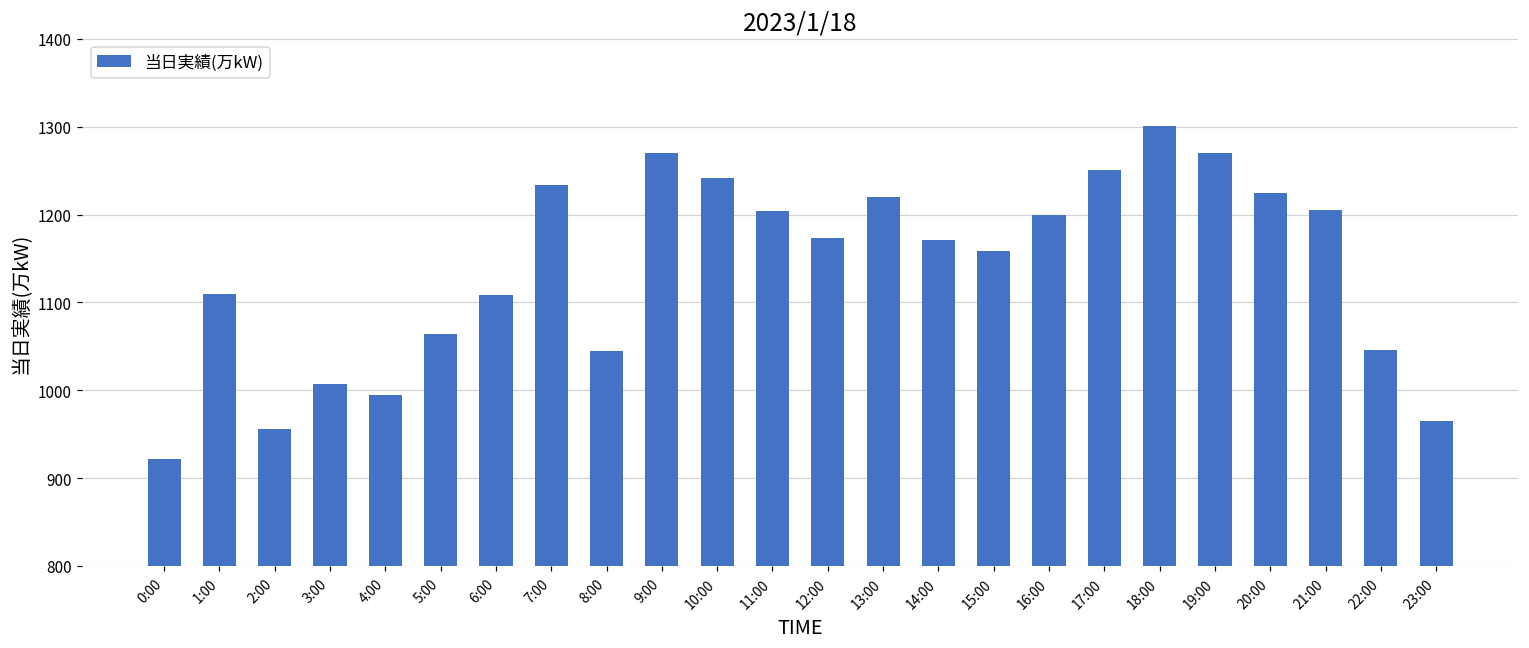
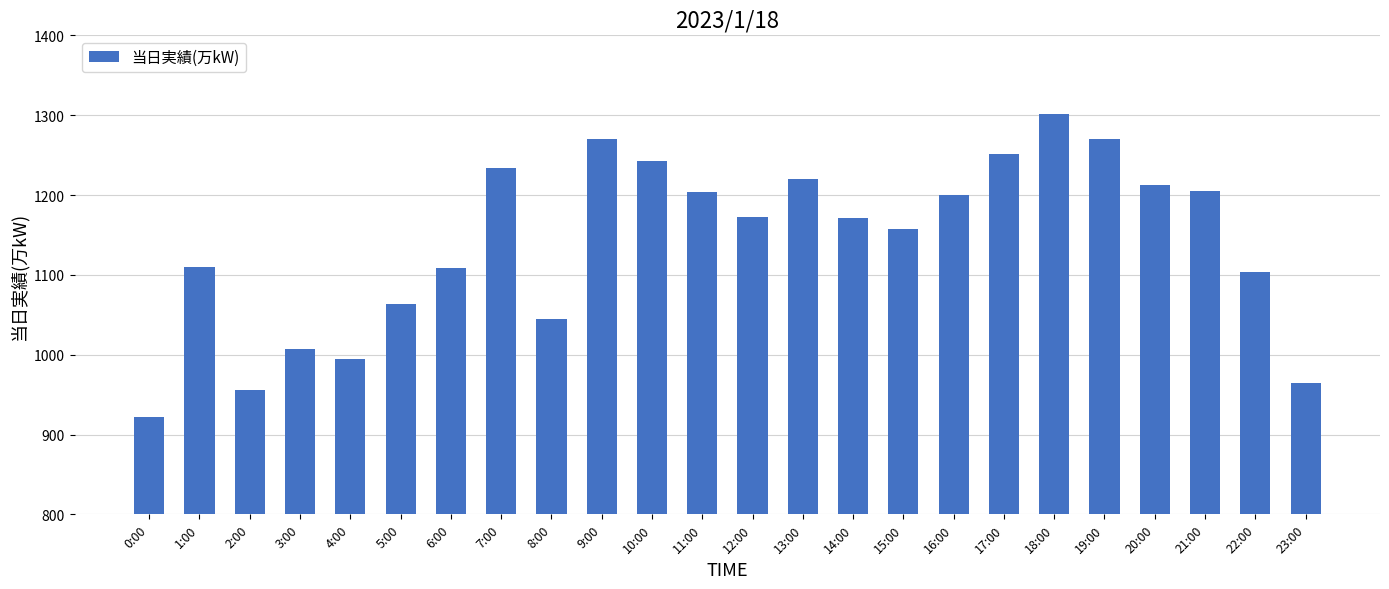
  {
    "0:00": 920,
    "1:00": 1110,
    "2:00": 960,
    "3:00": 1010,
    "4:00": 1000,
    "5:00": 1060,
    "6:00": 1110,
    "7:00": 1230,
    "8:00": 1050,
    "9:00": 1270,
    "10:00": 1240,
    "11:00": 1200,
    "12:00": 1170,
    "13:00": 1220,
    "14:00": 1170,
    "15:00": 1160,
    "16:00": 1200,
    "17:00": 1250,
    "18:00": 1300,
    "19:00": 1270,
-   "20:00": 1230,
+   "20:00": 1210,
    "21:00": 1210,
-   "22:00": 1050,
+   "22:00": 1100,
    "23:00": 970
  }
